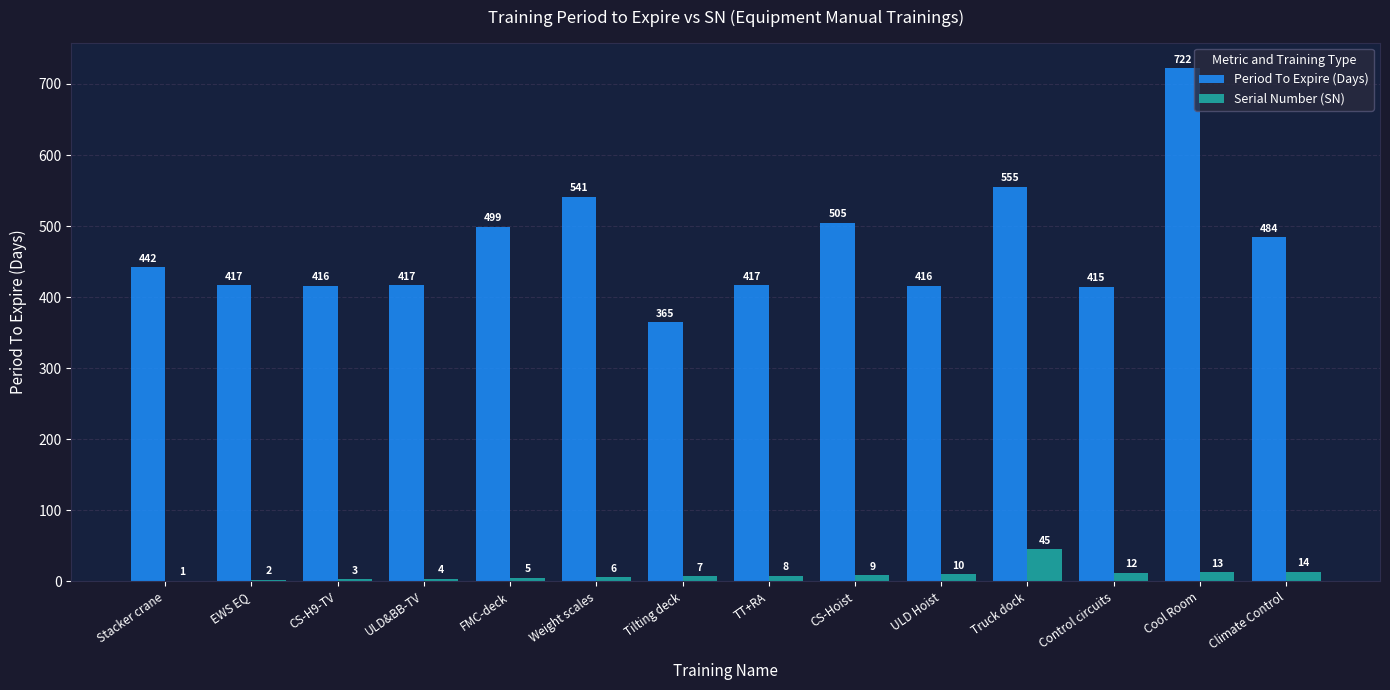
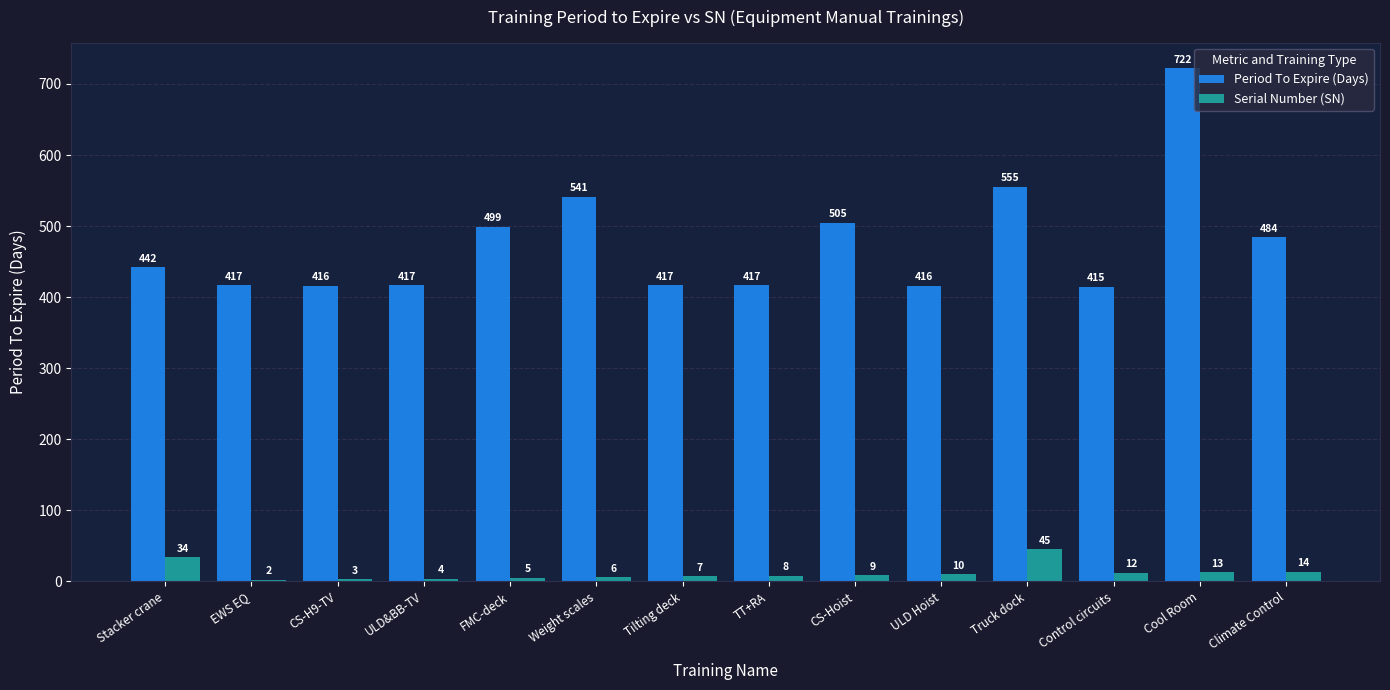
  {
    "Period To Expire (Days)": {
      "Stacker crane": 442,
      "EWS EQ": 417,
      "CS-H9-TV": 416,
      "ULD&BB-TV": 417,
      "FMC-deck": 499,
      "Weight scales": 541,
-     "Tilting deck": 365,
+     "Tilting deck": 417,
      "TT+RA": 417,
      "CS-Hoist": 505,
      "ULD Hoist": 416,
      "Truck dock": 555,
      "Control circuits": 415,
      "Cool Room": 722,
      "Climate Control": 484
    },
    "Serial Number (SN)": {
-     "Stacker crane": 1,
+     "Stacker crane": 34,
      "EWS EQ": 2,
      "CS-H9-TV": 3,
      "ULD&BB-TV": 4,
      "FMC-deck": 5,
      "Weight scales": 6,
      "Tilting deck": 7,
      "TT+RA": 8,
      "CS-Hoist": 9,
      "ULD Hoist": 10,
      "Truck dock": 45,
      "Control circuits": 12,
      "Cool Room": 13,
      "Climate Control": 14
    }
  }
